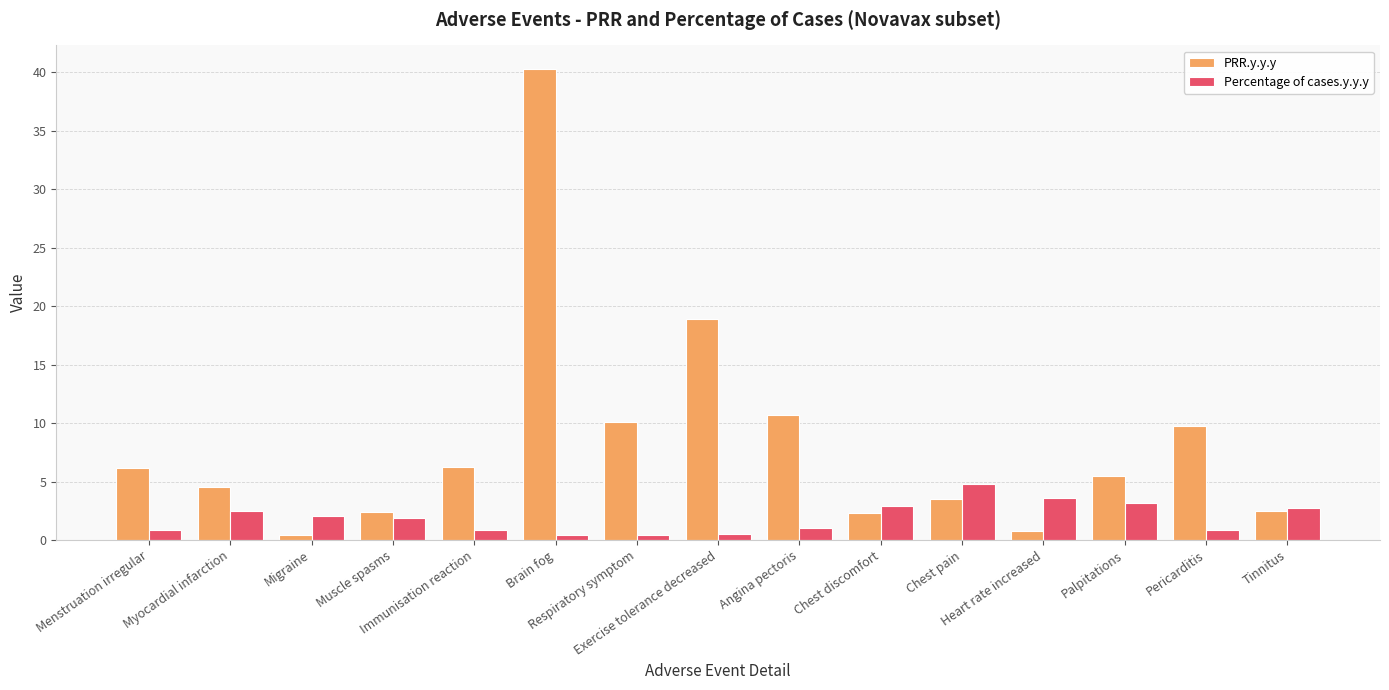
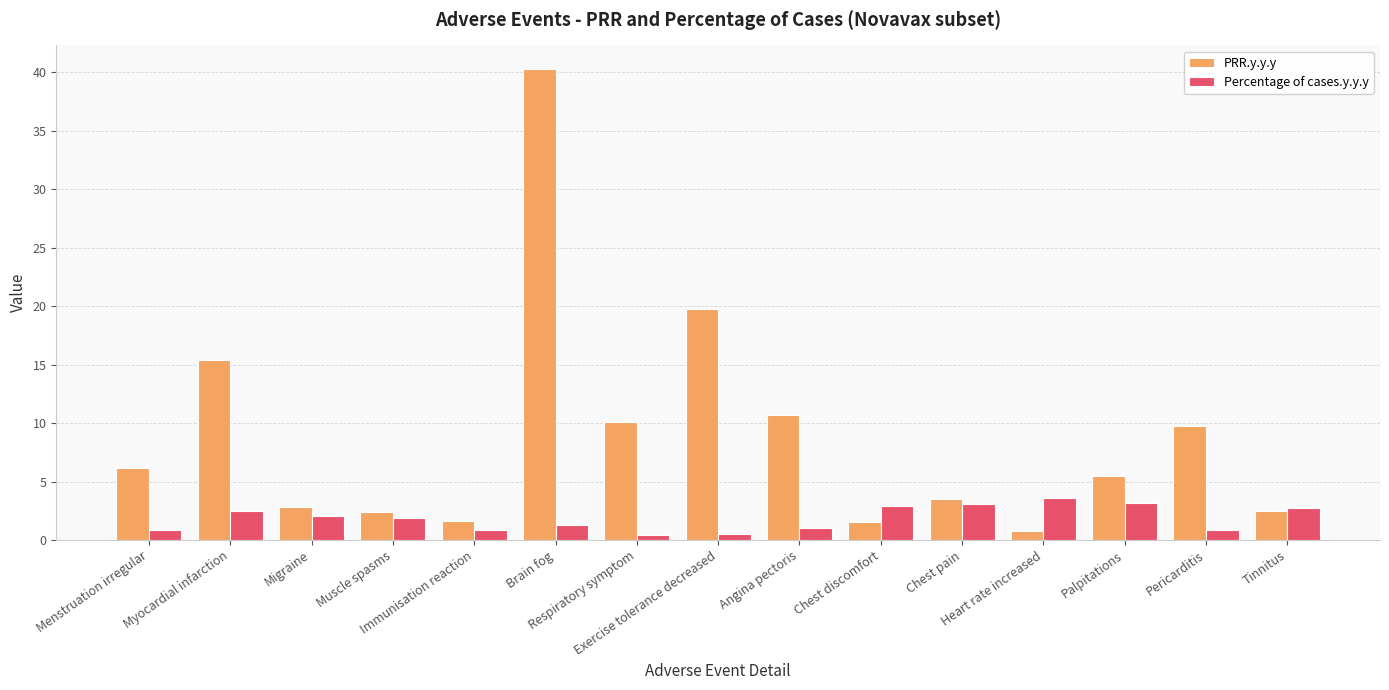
  {
    "PRR.y.y.y": {
      "Menstruation irregular": 6.1,
-     "Myocardial infarction": 4.5,
-     "Migraine": 0.4,
+     "Myocardial infarction": 15.4,
+     "Migraine": 2.9,
      "Muscle spasms": 2.4,
-     "Immunisation reaction": 6.3,
+     "Immunisation reaction": 1.6,
      "Brain fog": 40.3,
      "Respiratory symptom": 10.1,
-     "Exercise tolerance decreased": 18.9,
+     "Exercise tolerance decreased": 19.7,
      "Angina pectoris": 10.7,
-     "Chest discomfort": 2.3,
+     "Chest discomfort": 1.5,
      "Chest pain": 3.5,
      "Heart rate increased": 0.8,
      "Palpitations": 5.5,
      "Pericarditis": 9.7,
      "Tinnitus": 2.5
    },
    "Percentage of cases.y.y.y": {
      "Menstruation irregular": 0.8,
      "Myocardial infarction": 2.5,
      "Migraine": 2.1,
      "Muscle spasms": 1.9,
      "Immunisation reaction": 0.8,
-     "Brain fog": 0.4,
+     "Brain fog": 1.3,
      "Respiratory symptom": 0.4,
      "Exercise tolerance decreased": 0.5,
      "Angina pectoris": 1.1,
      "Chest discomfort": 2.9,
-     "Chest pain": 4.8,
+     "Chest pain": 3.1,
      "Heart rate increased": 3.6,
      "Palpitations": 3.1,
      "Pericarditis": 0.8,
      "Tinnitus": 2.7
    }
  }
